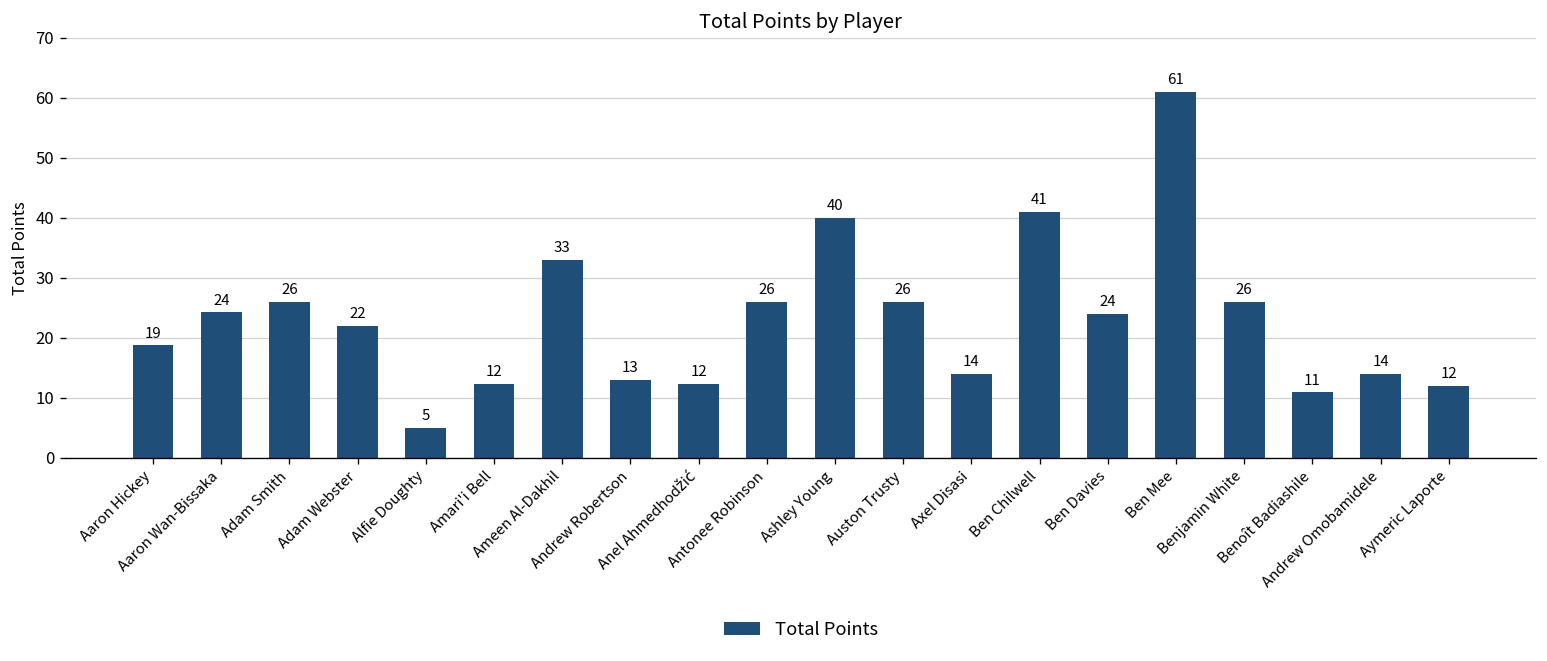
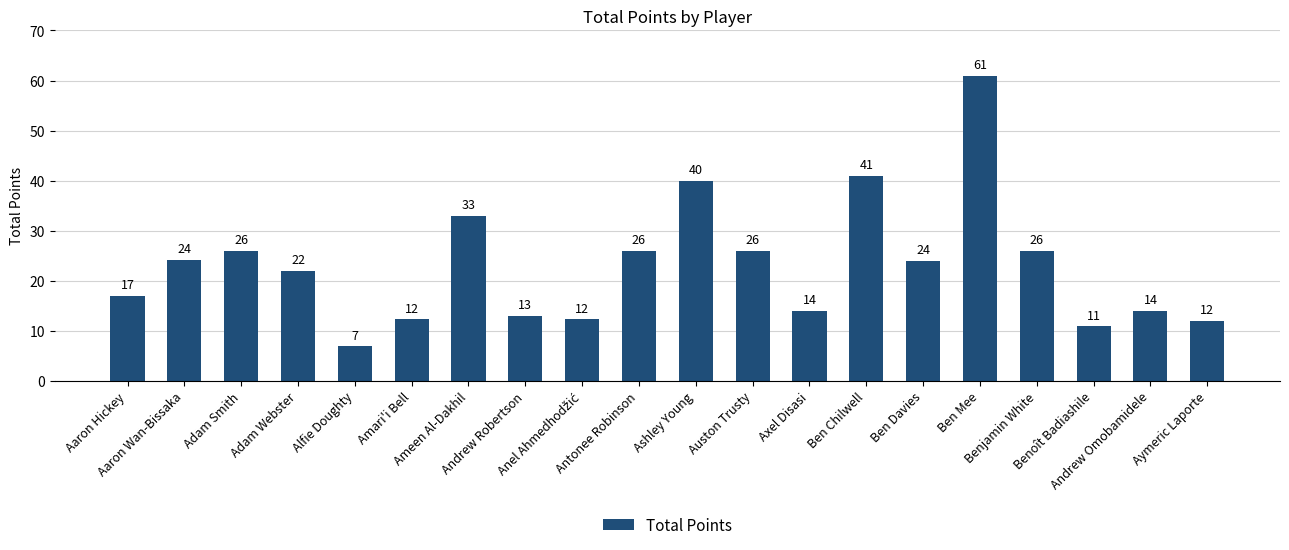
  {
-   "Aaron Hickey": 19,
+   "Aaron Hickey": 17,
    "Aaron Wan-Bissaka": 24,
    "Adam Smith": 26,
    "Adam Webster": 22,
-   "Alfie Doughty": 5,
+   "Alfie Doughty": 7,
    "Amari'i Bell": 12,
    "Ameen Al-Dakhil": 33,
    "Andrew Robertson": 13,
    "Anel Ahmedhodžić": 12,
    "Antonee Robinson": 26,
    "Ashley Young": 40,
    "Auston Trusty": 26,
    "Axel Disasi": 14,
    "Ben Chilwell": 41,
    "Ben Davies": 24,
    "Ben Mee": 61,
    "Benjamin White": 26,
    "Benoît Badiashile": 11,
    "Andrew Omobamidele": 14,
    "Aymeric Laporte": 12
  }
